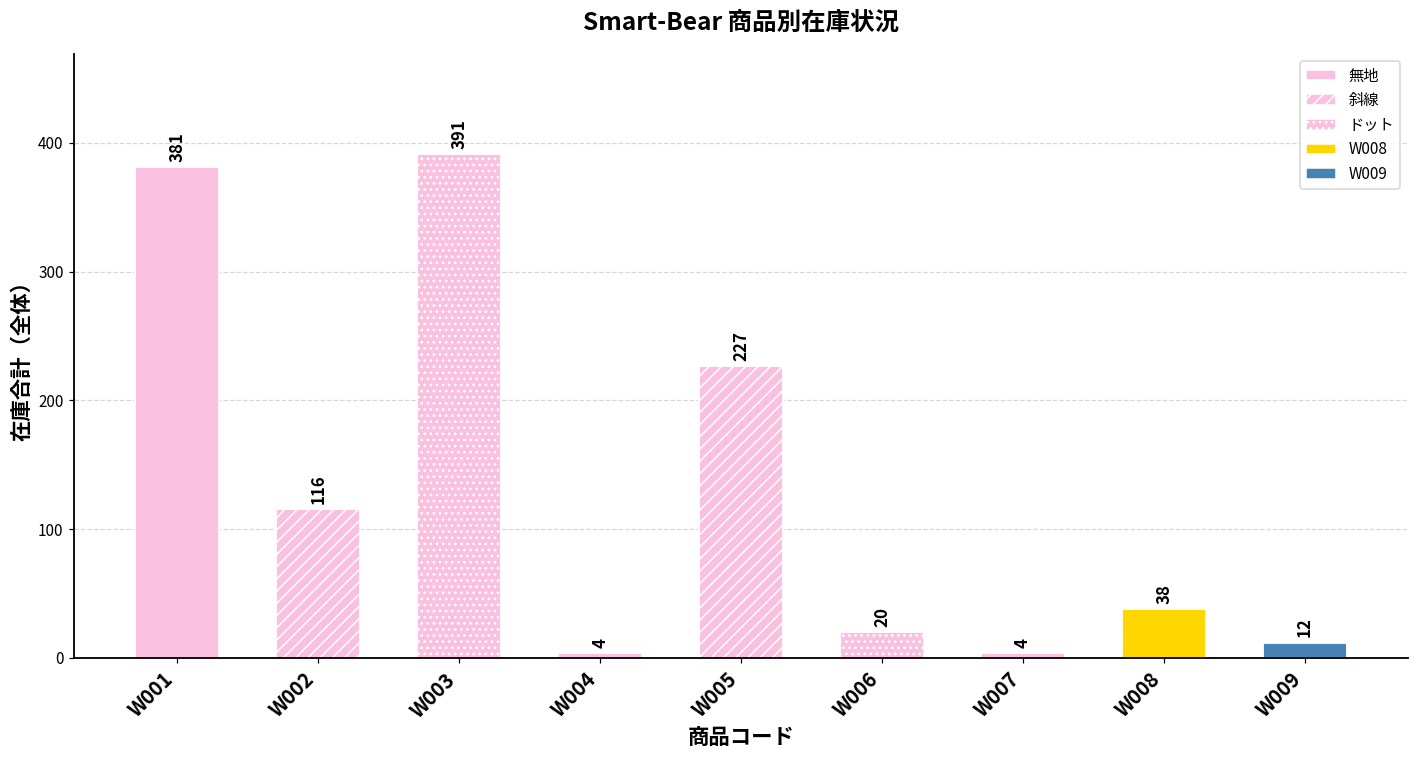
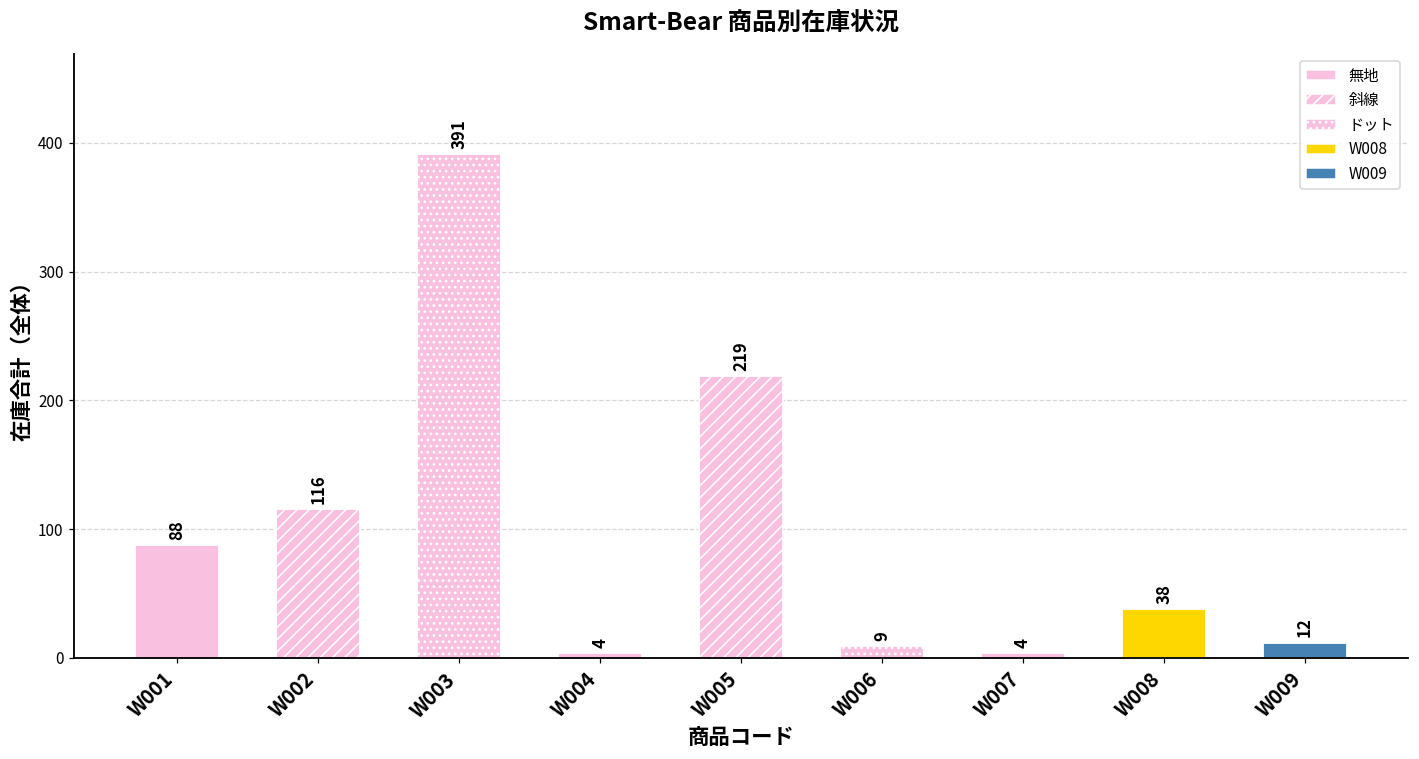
  {
-   "W001": 381,
+   "W001": 88,
    "W002": 116,
    "W003": 391,
    "W004": 4,
-   "W005": 227,
-   "W006": 20,
+   "W005": 219,
+   "W006": 9,
    "W007": 4,
    "W008": 38,
    "W009": 12
  }
